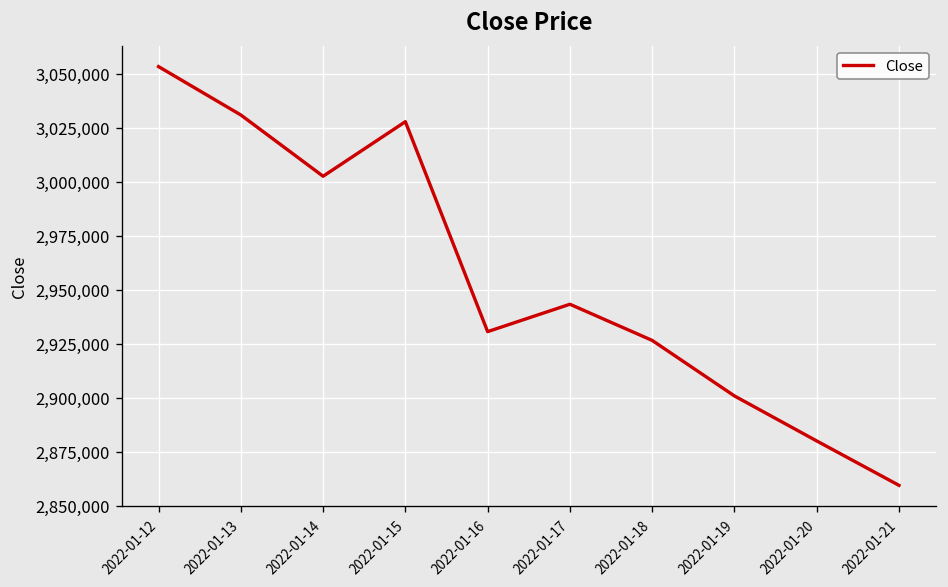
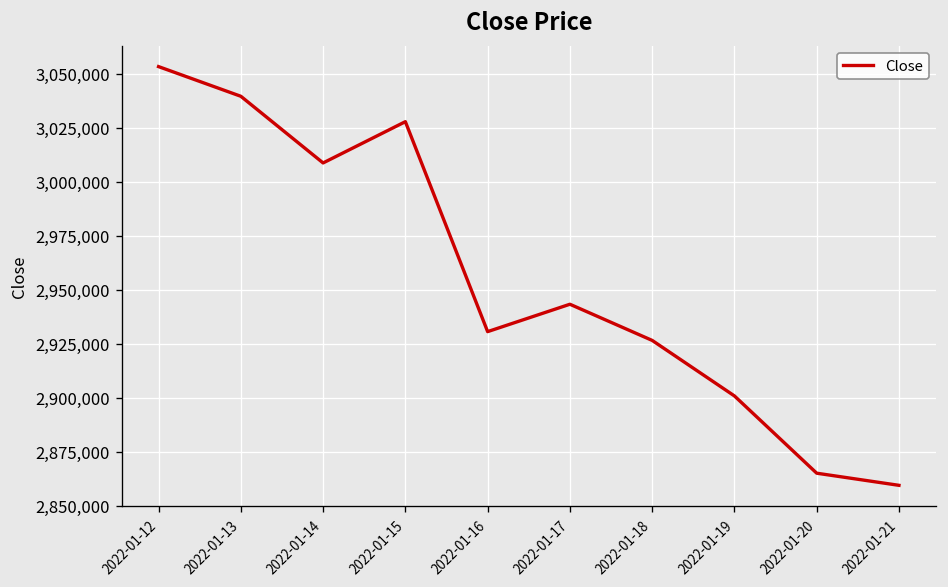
  {
    "2022-01-12": "3,053,000",
-   "2022-01-13": "3,031,000",
-   "2022-01-14": "3,003,000",
+   "2022-01-13": "3,040,000",
+   "2022-01-14": "3,009,000",
    "2022-01-15": "3,028,000",
    "2022-01-16": "2,931,000",
    "2022-01-17": "2,943,000",
    "2022-01-18": "2,927,000",
    "2022-01-19": "2,901,000",
-   "2022-01-20": "2,880,000",
+   "2022-01-20": "2,865,000",
    "2022-01-21": "2,860,000"
  }
